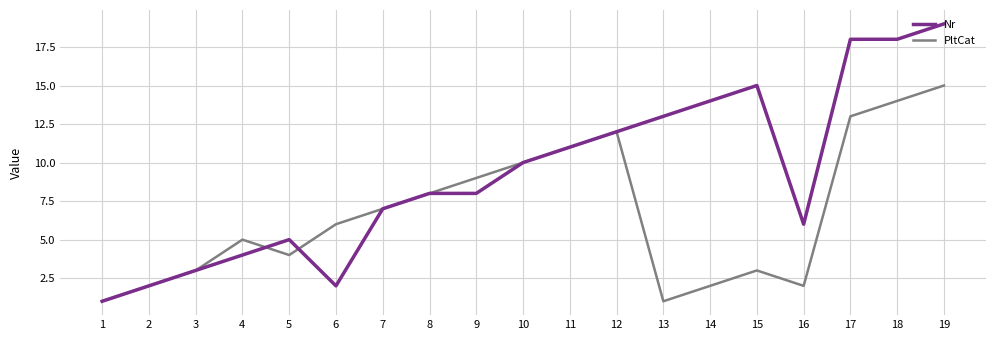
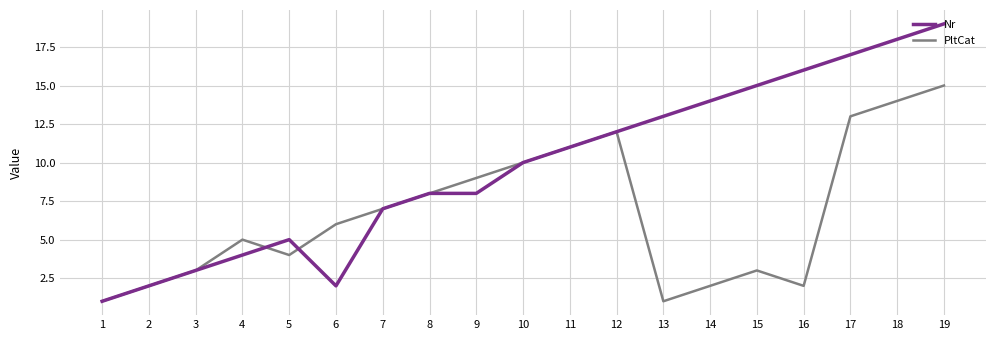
  {
    "Nr": {
      "4": 4,
      "5": 5,
      "6": 2,
      "9": 8,
      "13": 13,
      "14": 14,
      "15": 15,
-     "16": 6,
-     "17": 18,
+     "16": 16,
+     "17": 17,
      "18": 18,
      "19": 19
    },
    "PltCat": {
      "4": 5,
      "5": 4,
      "6": 6,
      "9": 9,
      "13": 1,
      "14": 2,
      "15": 3,
      "16": 2,
      "17": 13,
      "18": 14,
      "19": 15
    }
  }
